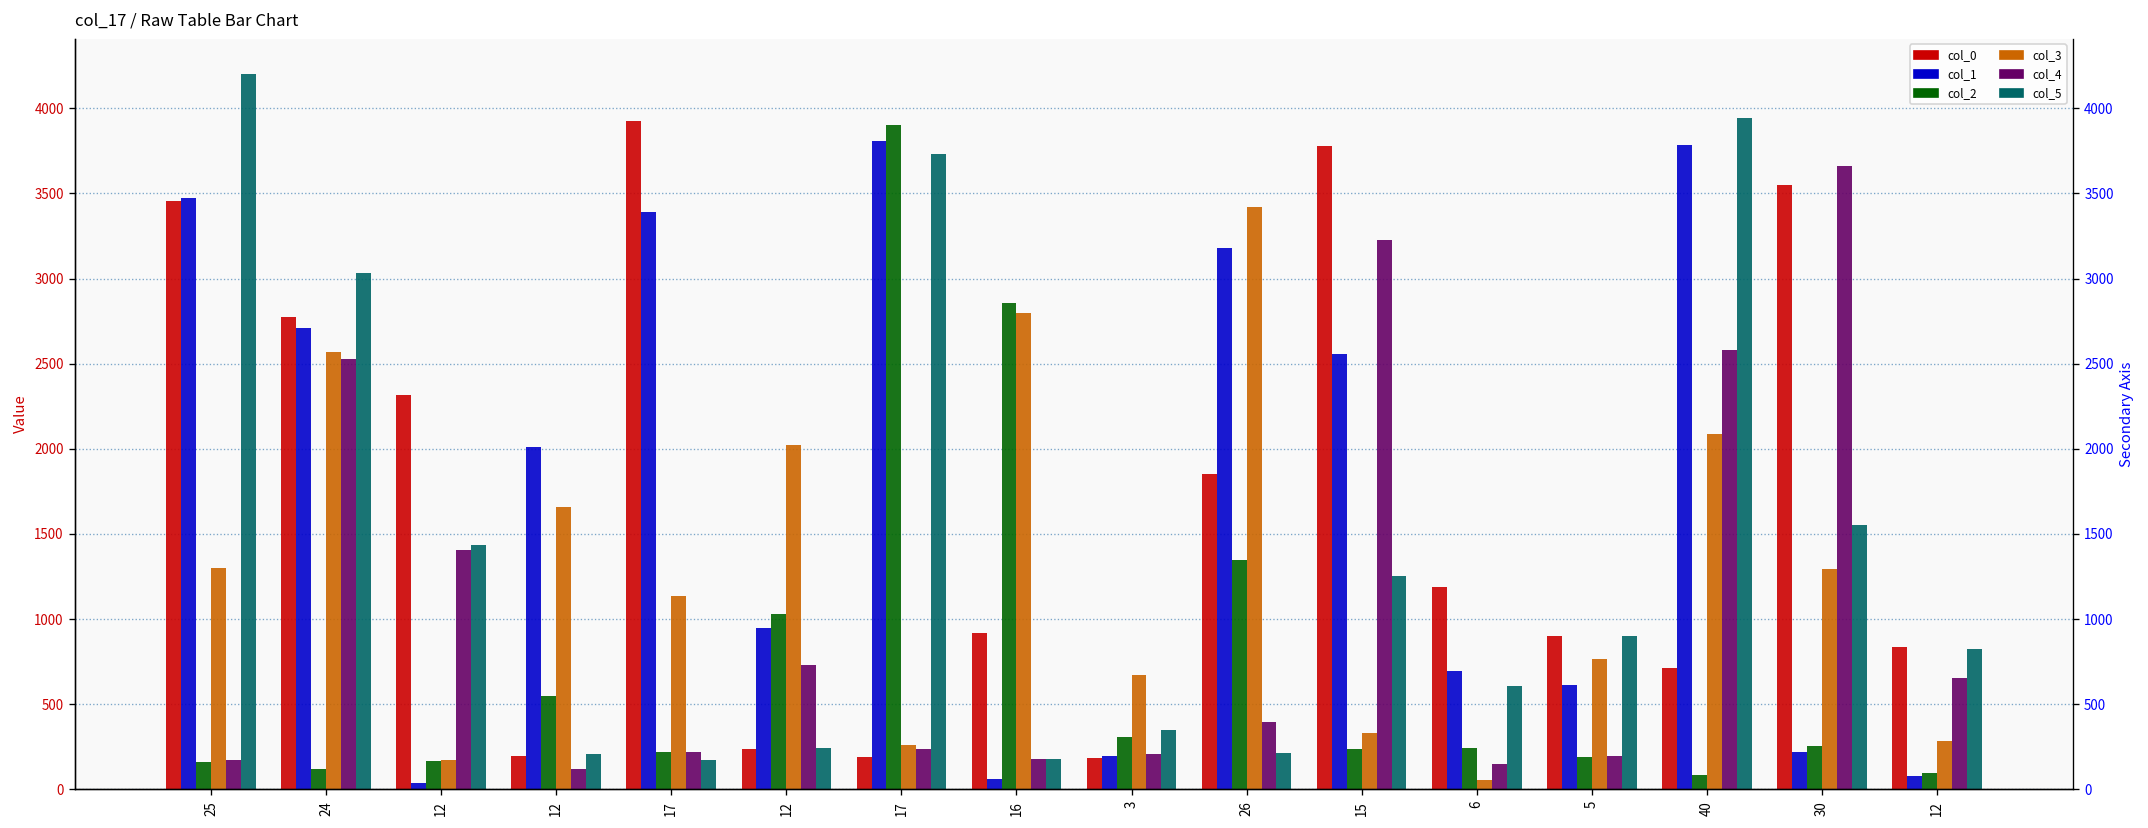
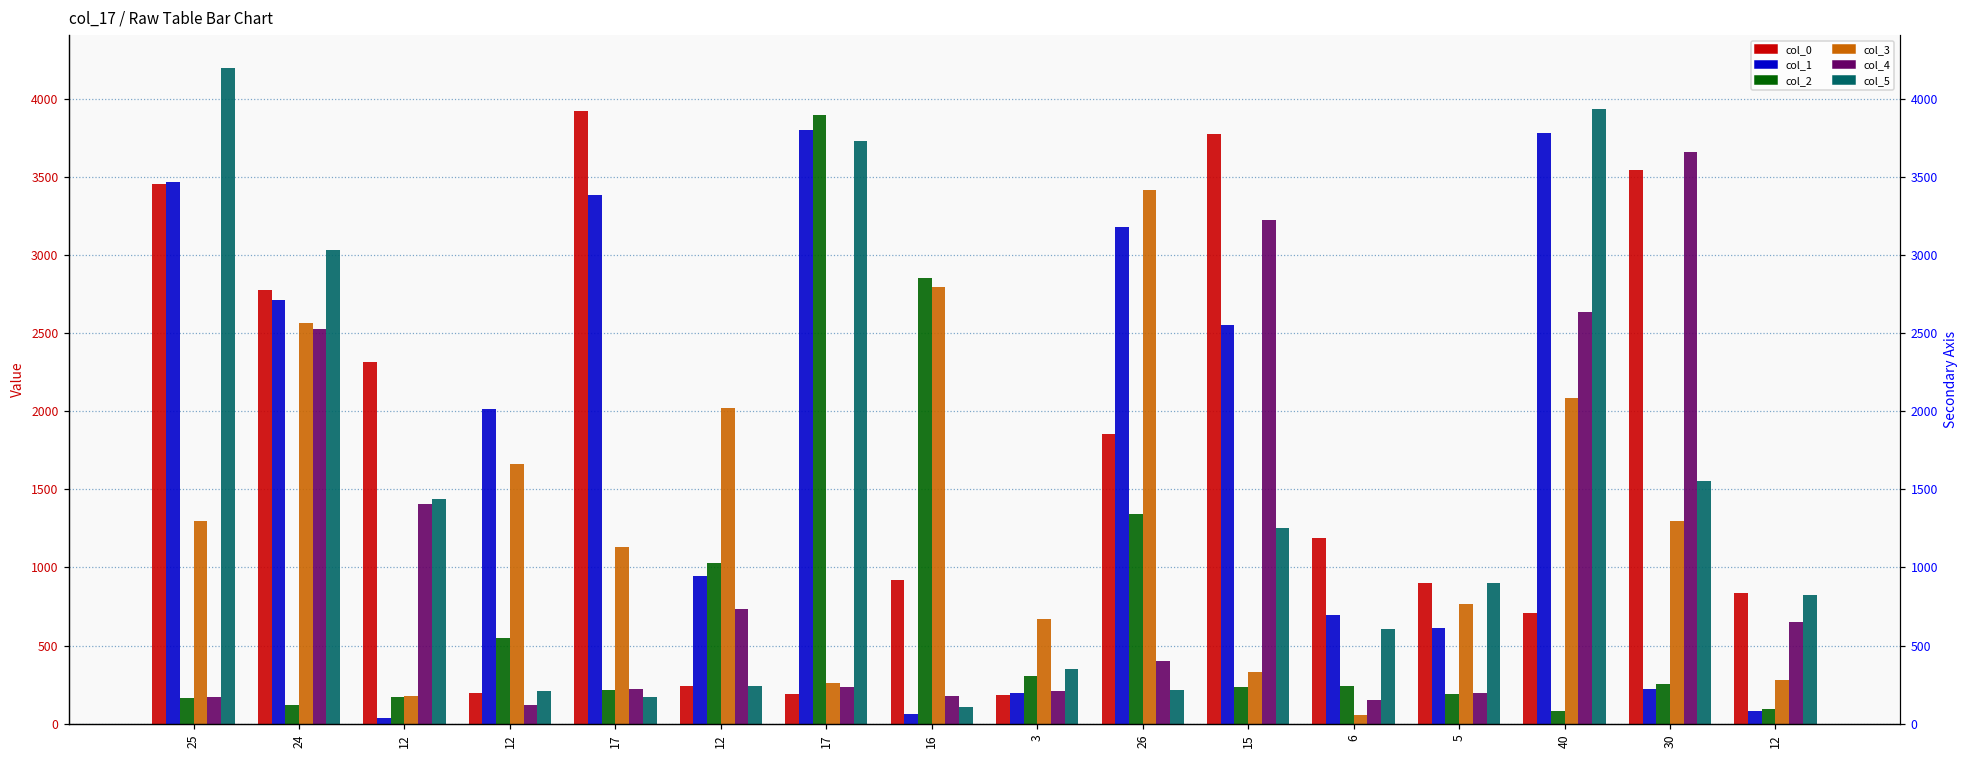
  {
    "col_0": {
      "25": 3460,
      "24": 2780,
      "16": 920,
      "3": 190,
      "26": 1850,
      "15": 3780,
      "6": 1190,
      "5": 900,
      "40": 710,
      "30": 3550
    },
    "col_1": {
      "25": 3470,
      "24": 2710,
      "16": 60,
      "3": 190,
      "26": 3180,
      "15": 2560,
      "6": 700,
      "5": 610,
      "40": 3780,
      "30": 220
    },
    "col_2": {
      "25": 160,
      "24": 120,
      "16": 2850,
      "3": 310,
      "26": 1350,
      "15": 240,
      "6": 240,
      "5": 190,
      "40": 80,
      "30": 250
    },
    "col_3": {
      "25": 1300,
      "24": 2570,
      "16": 2800,
      "3": 670,
      "26": 3420,
      "15": 330,
      "6": 60,
      "5": 770,
      "40": 2090,
      "30": 1300
    },
    "col_4": {
      "25": 170,
      "24": 2530,
      "16": 180,
      "3": 210,
      "26": 400,
      "15": 3230,
      "6": 150,
      "5": 200,
-     "40": 2580,
+     "40": 2640,
      "30": 3660
    },
    "col_5": {
      "25": 4200,
      "24": 3040,
-     "16": 180,
+     "16": 110,
      "3": 350,
      "26": 210,
      "15": 1250,
      "6": 610,
      "5": 900,
      "40": 3940,
      "30": 1550
    }
  }
